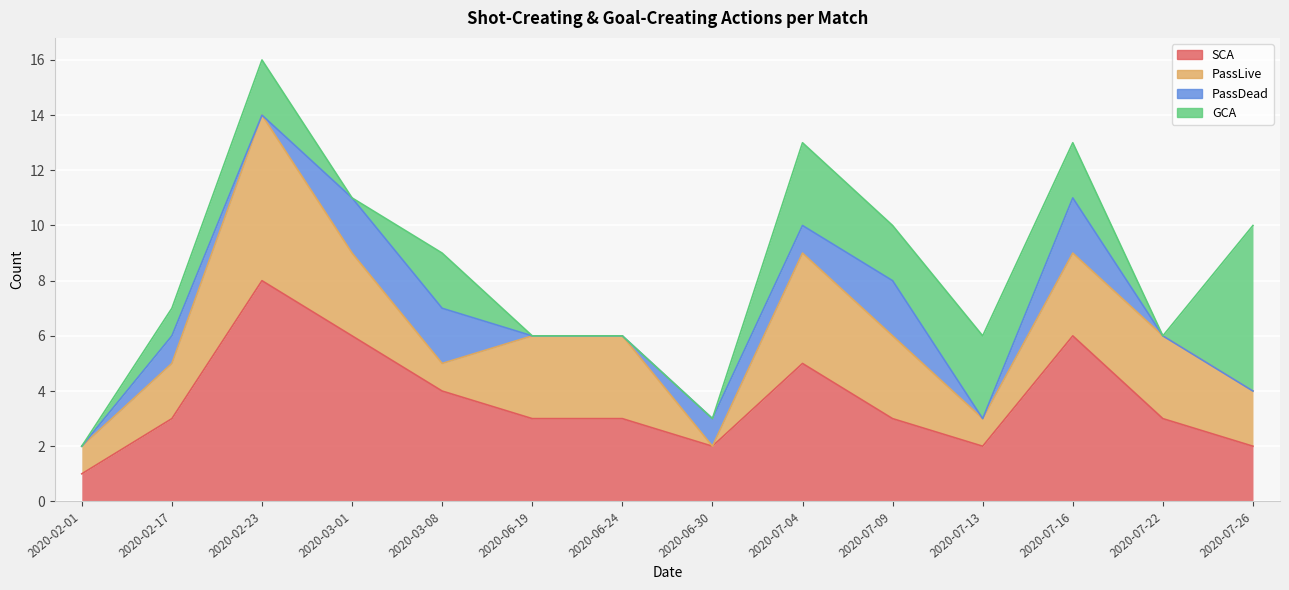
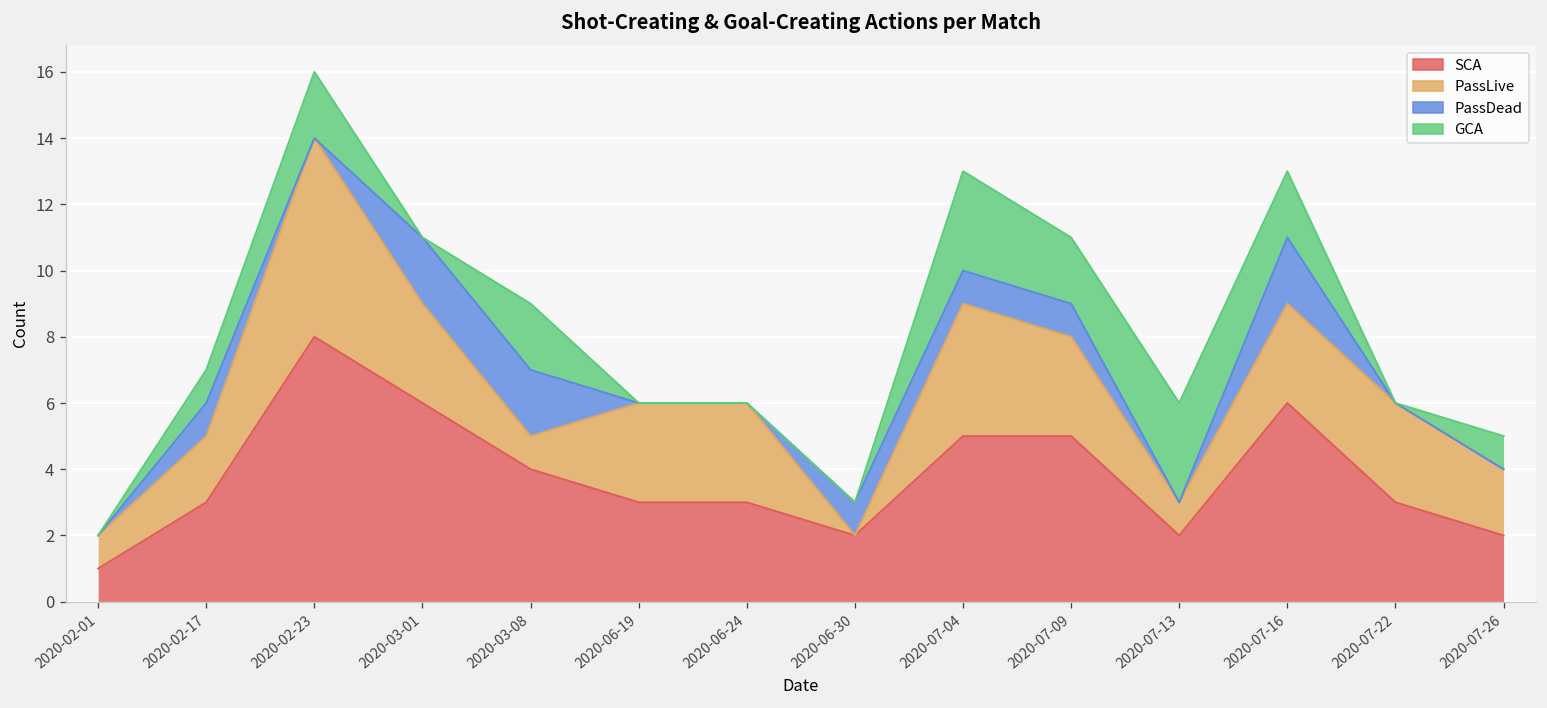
  {
    "SCA": {
      "2020-02-01": 1,
      "2020-02-17": 3,
      "2020-02-23": 8,
      "2020-03-01": 6,
      "2020-03-08": 4,
      "2020-06-19": 3,
      "2020-06-24": 3,
      "2020-07-04": 5,
-     "2020-07-09": 3,
+     "2020-07-09": 5,
      "2020-07-13": 2,
      "2020-07-16": 6,
      "2020-07-22": 3,
      "2020-07-26": 2
    },
    "PassLive": {
      "2020-02-17": 2,
      "2020-03-01": 3,
      "2020-03-08": 1,
      "2020-07-04": 4,
      "2020-07-09": 3,
      "2020-07-16": 3
    },
    "PassDead": {
      "2020-02-17": 1,
      "2020-03-08": 2,
      "2020-07-04": 1,
-     "2020-07-09": 2,
+     "2020-07-09": 1,
      "2020-07-16": 2
    },
    "GCA": {
      "2020-02-17": 1,
      "2020-02-23": 2,
      "2020-03-08": 2,
      "2020-07-04": 3,
      "2020-07-09": 2,
      "2020-07-13": 3,
      "2020-07-16": 2,
-     "2020-07-26": 6
+     "2020-07-26": 1
    }
  }
